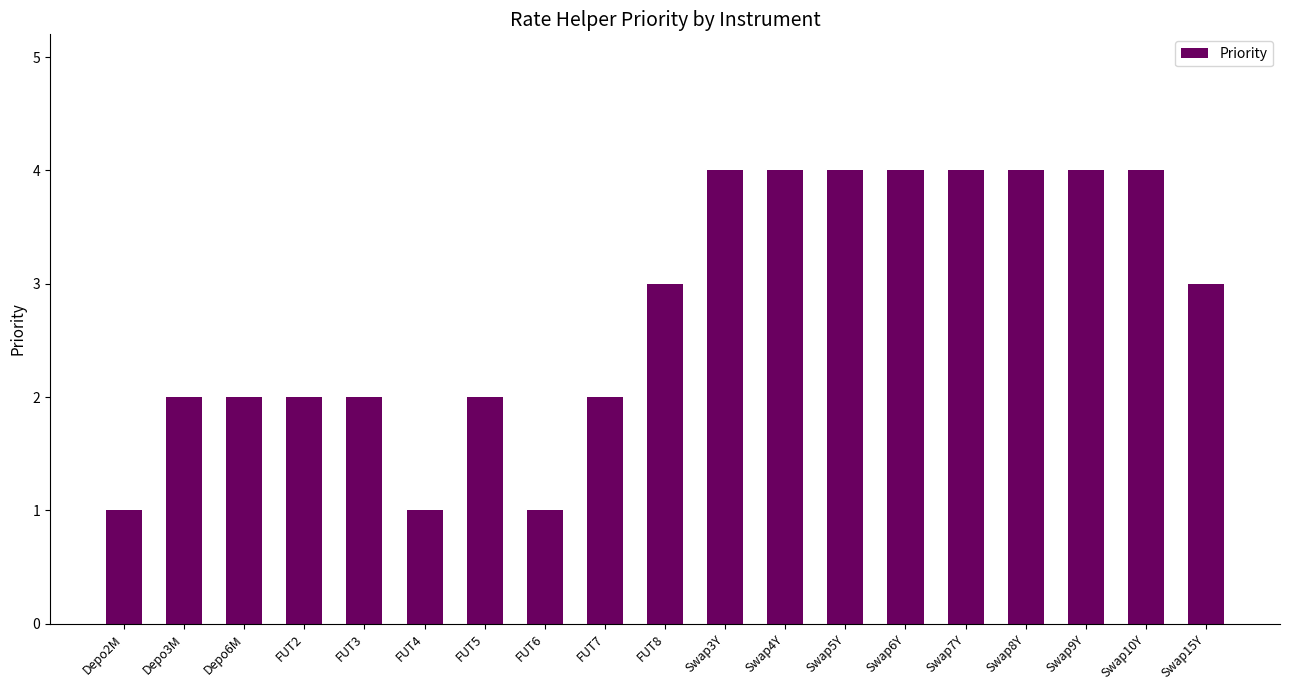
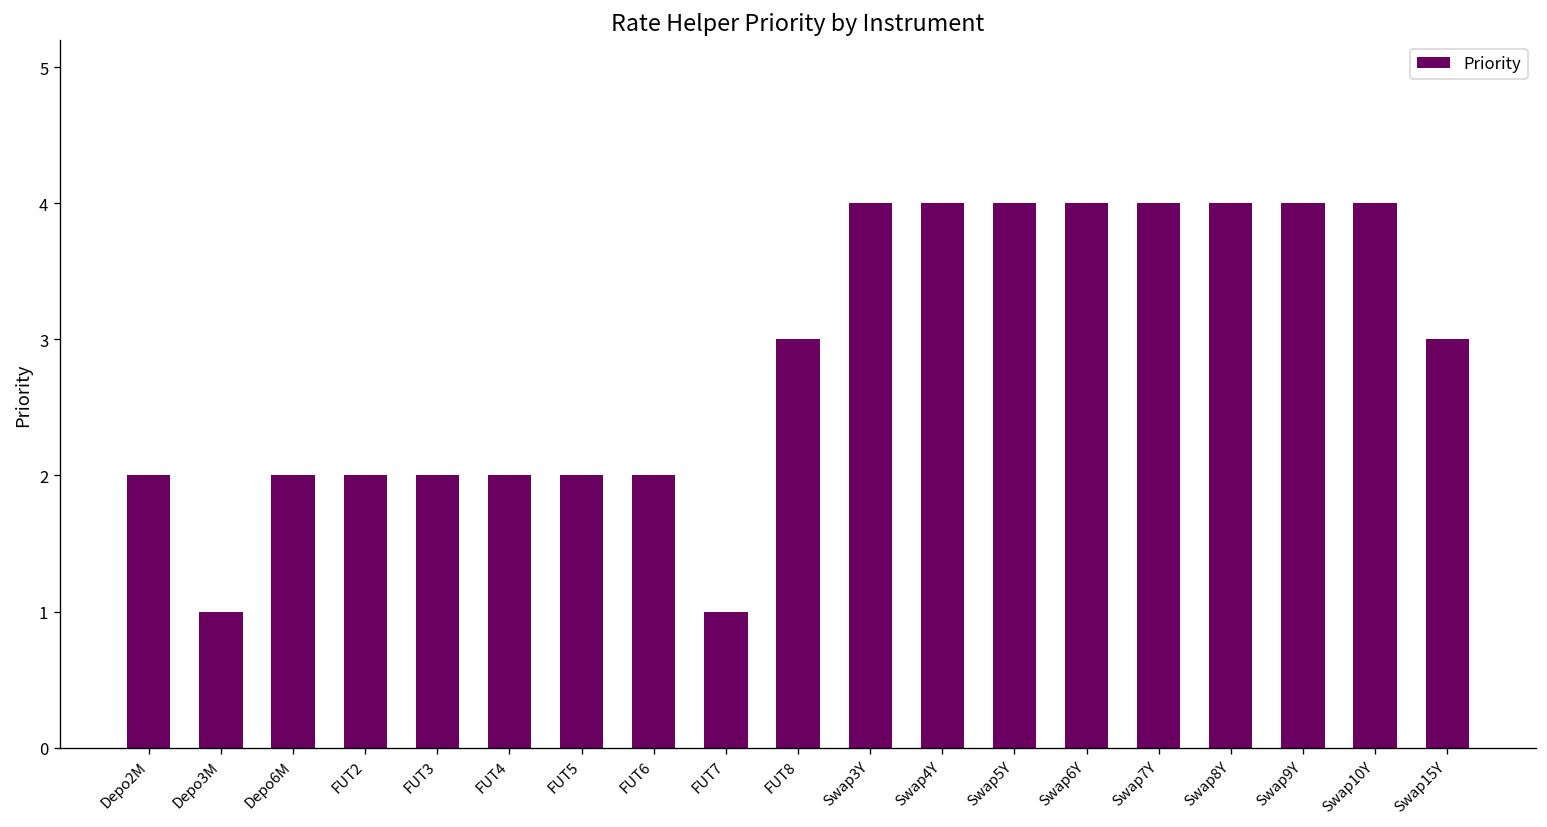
  {
-   "Depo2M": 1,
-   "Depo3M": 2,
+   "Depo2M": 2,
+   "Depo3M": 1,
    "Depo6M": 2,
    "FUT2": 2,
    "FUT3": 2,
-   "FUT4": 1,
+   "FUT4": 2,
    "FUT5": 2,
-   "FUT6": 1,
-   "FUT7": 2,
+   "FUT6": 2,
+   "FUT7": 1,
    "FUT8": 3,
    "Swap3Y": 4,
    "Swap4Y": 4,
    "Swap5Y": 4,
    "Swap6Y": 4,
    "Swap7Y": 4,
    "Swap8Y": 4,
    "Swap9Y": 4,
    "Swap10Y": 4,
    "Swap15Y": 3
  }
